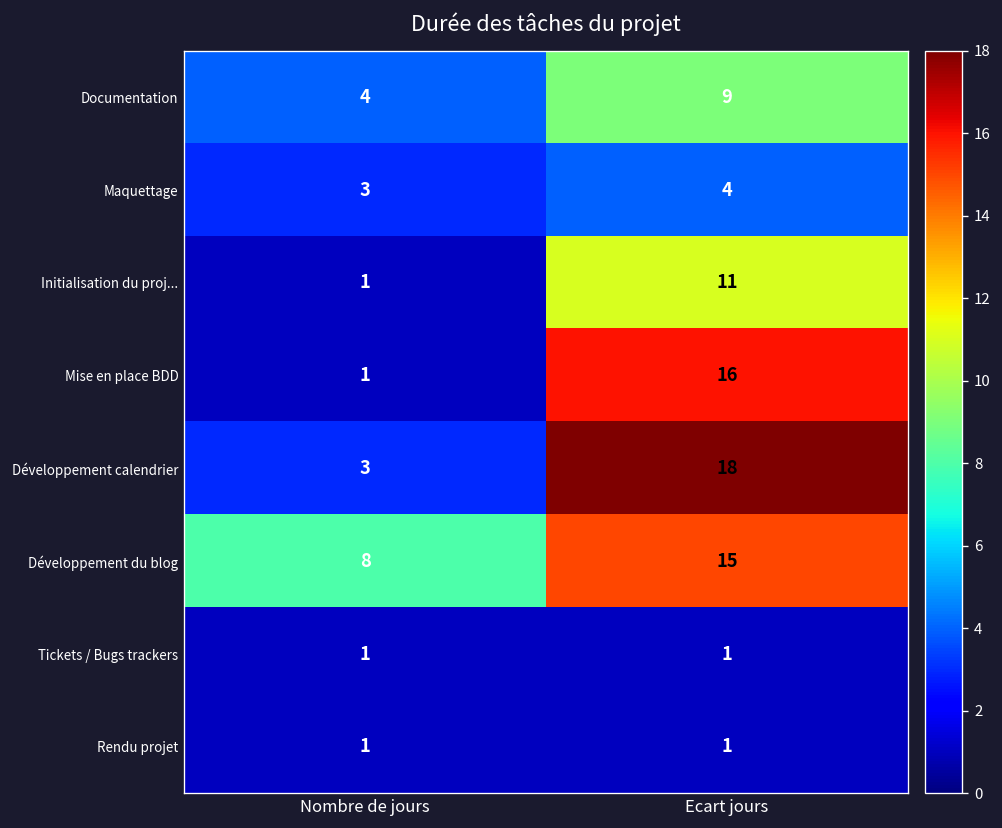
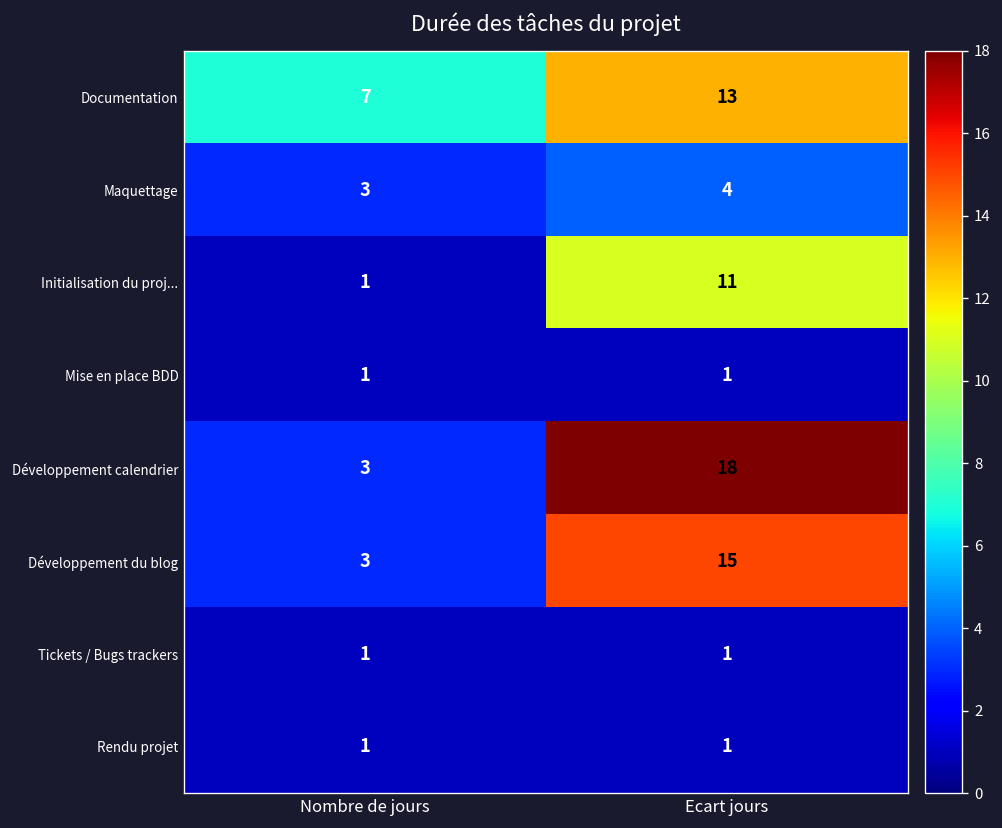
  {
    "Documentation": {
-     "Nombre de jours": 4,
-     "Ecart jours": 9
+     "Nombre de jours": 7,
+     "Ecart jours": 13
    },
    "Maquettage": {
      "Nombre de jours": 3,
      "Ecart jours": 4
    },
    "Initialisation du proj...": {
      "Nombre de jours": 1,
      "Ecart jours": 11
    },
    "Mise en place BDD": {
      "Nombre de jours": 1,
-     "Ecart jours": 16
+     "Ecart jours": 1
    },
    "Développement calendrier": {
      "Nombre de jours": 3,
      "Ecart jours": 18
    },
    "Développement du blog": {
-     "Nombre de jours": 8,
+     "Nombre de jours": 3,
      "Ecart jours": 15
    },
    "Tickets / Bugs trackers": {
      "Nombre de jours": 1,
      "Ecart jours": 1
    },
    "Rendu projet": {
      "Nombre de jours": 1,
      "Ecart jours": 1
    }
  }
